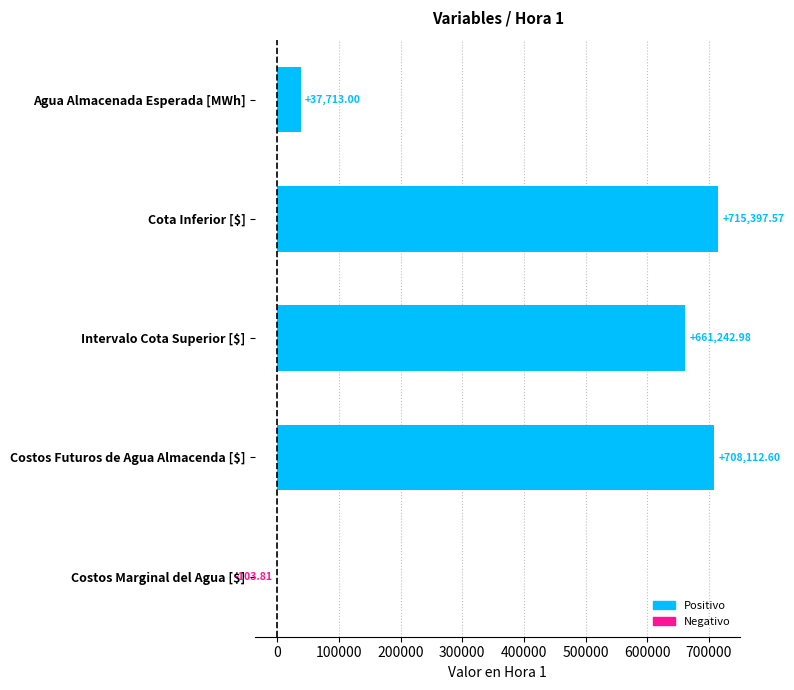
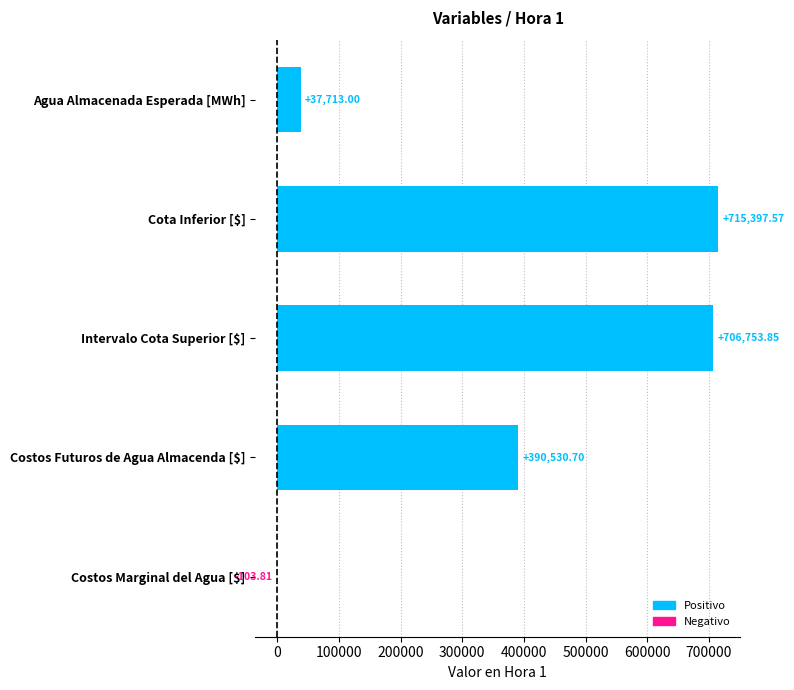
  {
    "Agua Almacenada Esperada [MWh]": "+37,713.00",
    "Cota Inferior [$]": "+715,397.57",
-   "Intervalo Cota Superior [$]": "+661,242.98",
-   "Costos Futuros de Agua Almacenda [$]": "+708,112.60",
+   "Intervalo Cota Superior [$]": "+706,753.85",
+   "Costos Futuros de Agua Almacenda [$]": "+390,530.70",
    "Costos Marginal del Agua [$]": "-103.81"
  }
